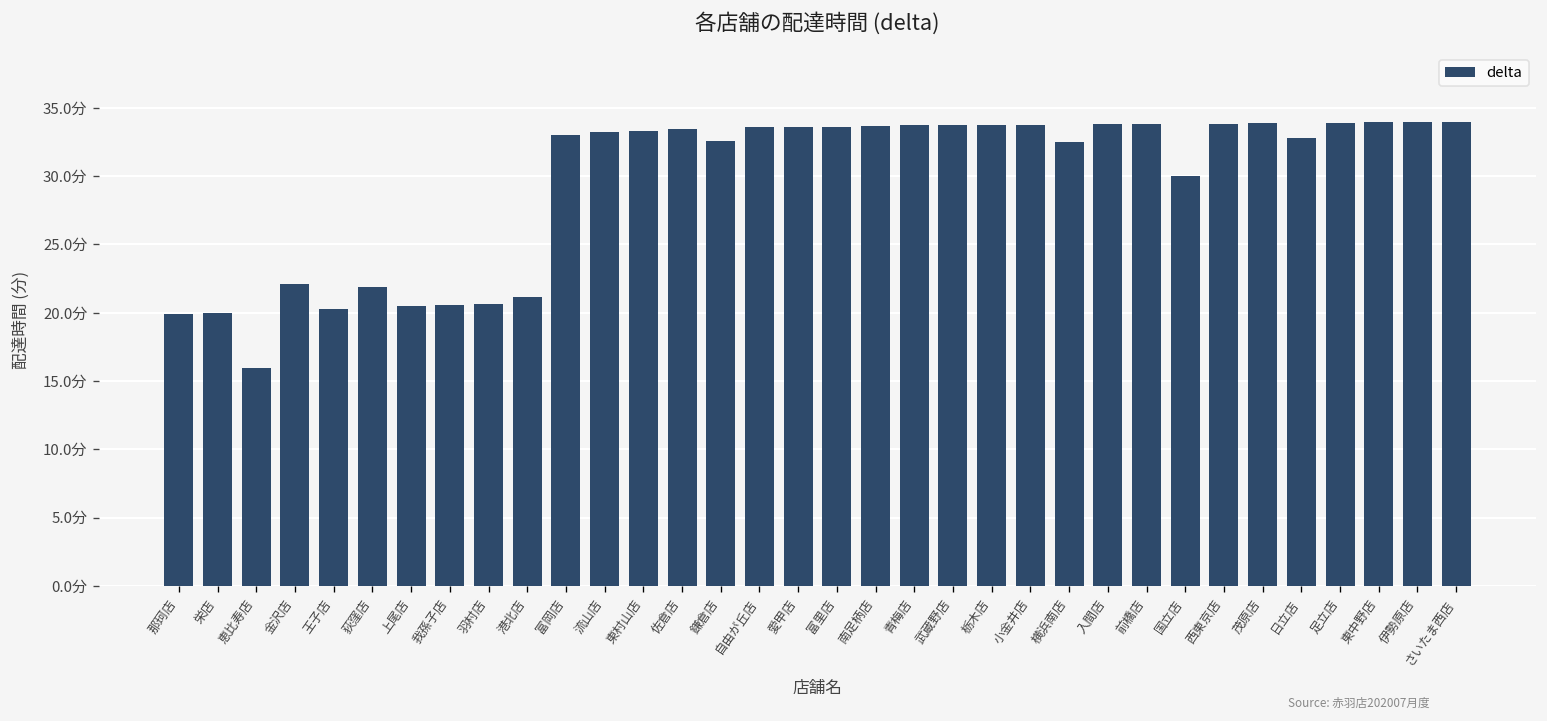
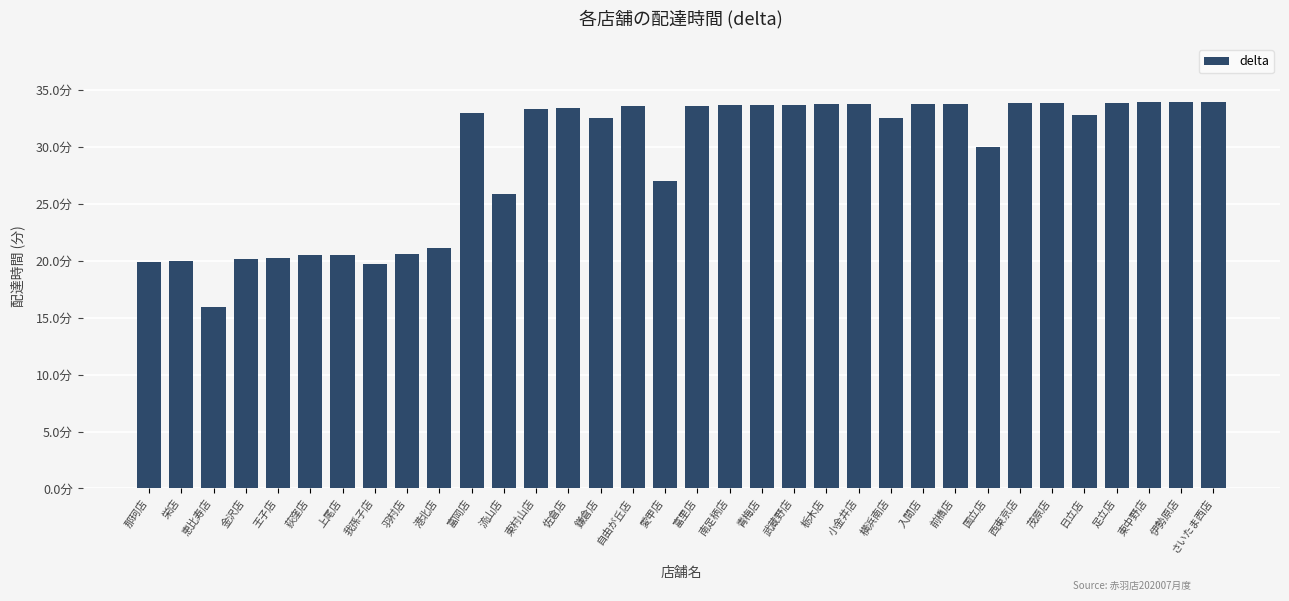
  {
    "那珂店": "19.9分",
    "栄店": "20.0分",
    "恵比寿店": "16.0分",
-   "金沢店": "22.1分",
+   "金沢店": "20.2分",
    "王子店": "20.3分",
-   "荻窪店": "21.9分",
+   "荻窪店": "20.5分",
    "上尾店": "20.5分",
-   "我孫子店": "20.6分",
+   "我孫子店": "19.7分",
    "羽村店": "20.6分",
    "港北店": "21.1分",
    "富岡店": "33.0分",
-   "流山店": "33.2分",
+   "流山店": "25.9分",
    "東村山店": "33.3分",
    "佐倉店": "33.4分",
    "鎌倉店": "32.6分",
    "自由が丘店": "33.6分",
-   "愛甲店": "33.6分",
+   "愛甲店": "27.0分",
    "富里店": "33.6分",
    "南足柄店": "33.7分",
    "青梅店": "33.7分",
    "武蔵野店": "33.7分",
    "栃木店": "33.8分",
    "小金井店": "33.8分",
    "横浜南店": "32.5分",
    "入間店": "33.8分",
    "前橋店": "33.8分",
    "国立店": "30.0分",
    "西東京店": "33.8分",
    "茂原店": "33.9分",
    "日立店": "32.8分",
    "足立店": "33.9分",
    "東中野店": "33.9分",
    "伊勢原店": "33.9分",
    "さいたま西店": "33.9分"
  }
